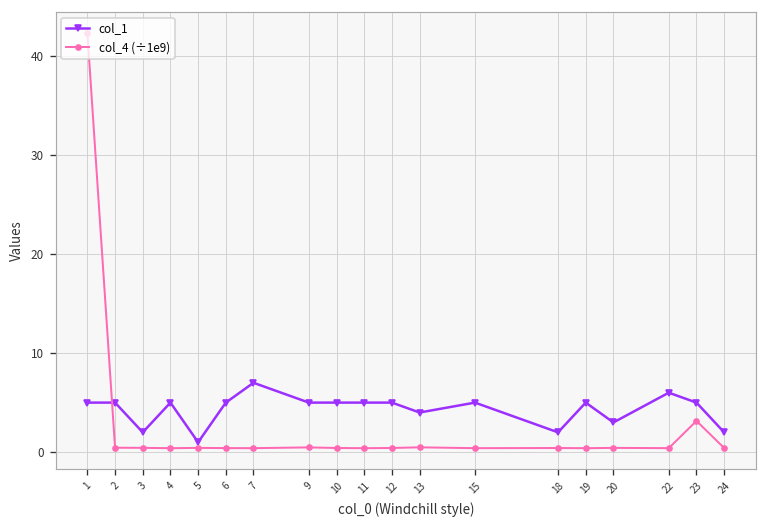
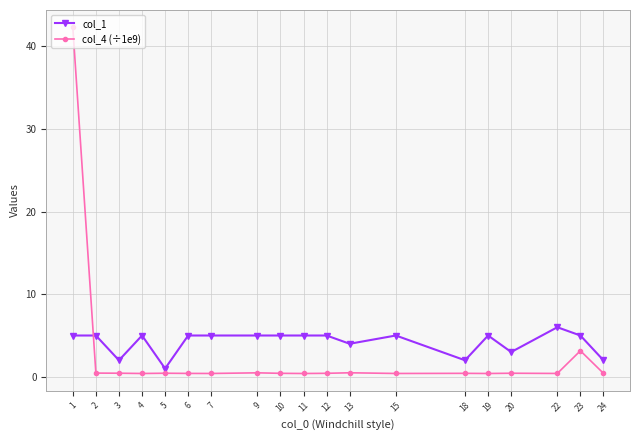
  {
    "col_1": {
      "1": 5,
      "2": 5,
      "3": 2,
      "4": 5,
      "5": 1,
      "6": 5,
-     "7": 7,
+     "7": 5,
      "9": 5,
      "10": 5,
      "11": 5,
      "12": 5,
      "13": 4,
      "15": 5,
      "18": 2,
      "19": 5,
      "20": 3,
      "22": 6,
      "23": 5,
      "24": 2
    },
    "col_4 (÷1e9)": {
      "2": 0,
      "3": 0,
      "4": 0,
      "5": 0,
      "6": 0,
      "7": 0,
      "9": 0,
      "10": 0,
      "11": 0,
      "12": 0,
      "13": 0,
      "15": 0,
      "18": 0,
      "19": 0,
      "20": 0,
      "22": 0,
      "23": 3,
      "24": 0
    }
  }
